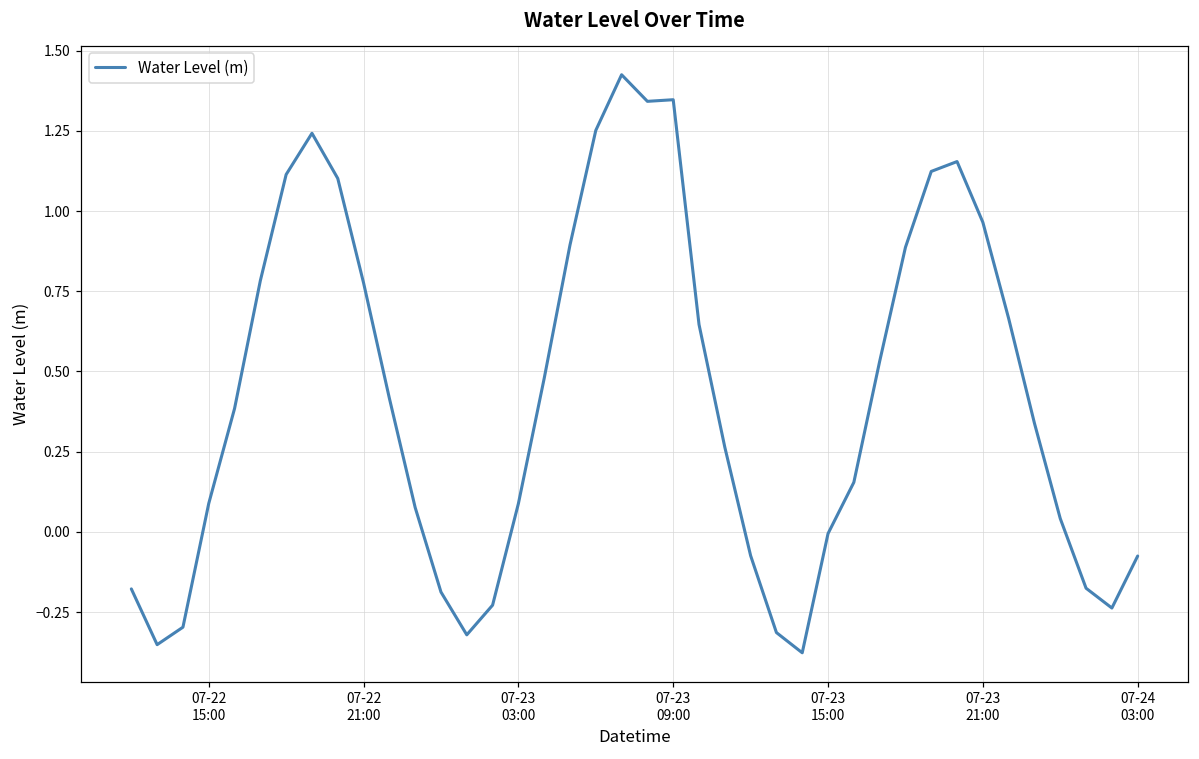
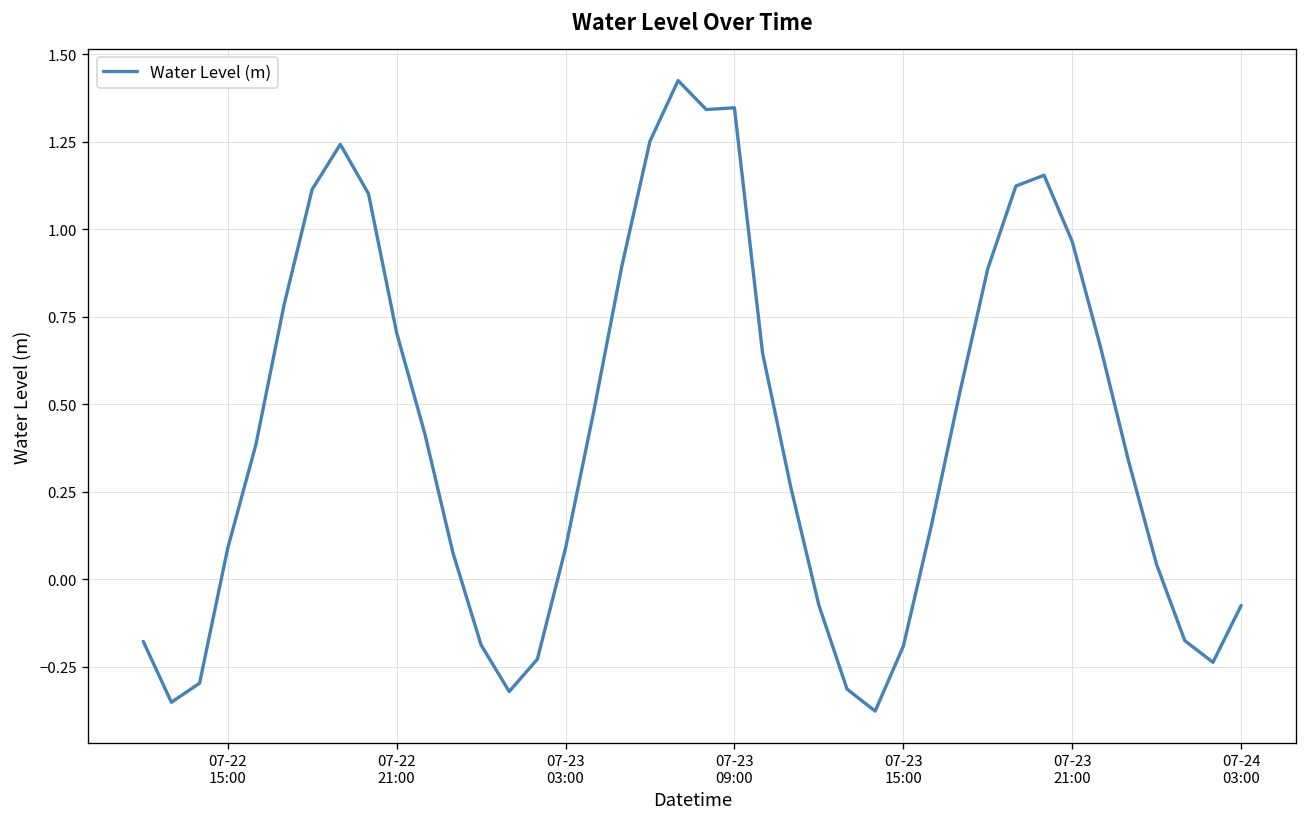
  {
    "07-22 15:00": 0.09,
-   "07-22 21:00": 0.78,
+   "07-22 21:00": 0.70,
    "07-23 03:00": 0.09,
    "07-23 09:00": 1.35,
-   "07-23 15:00": 0.00,
+   "07-23 15:00": -0.19,
    "07-23 21:00": 0.96,
    "07-24 03:00": -0.07
  }
